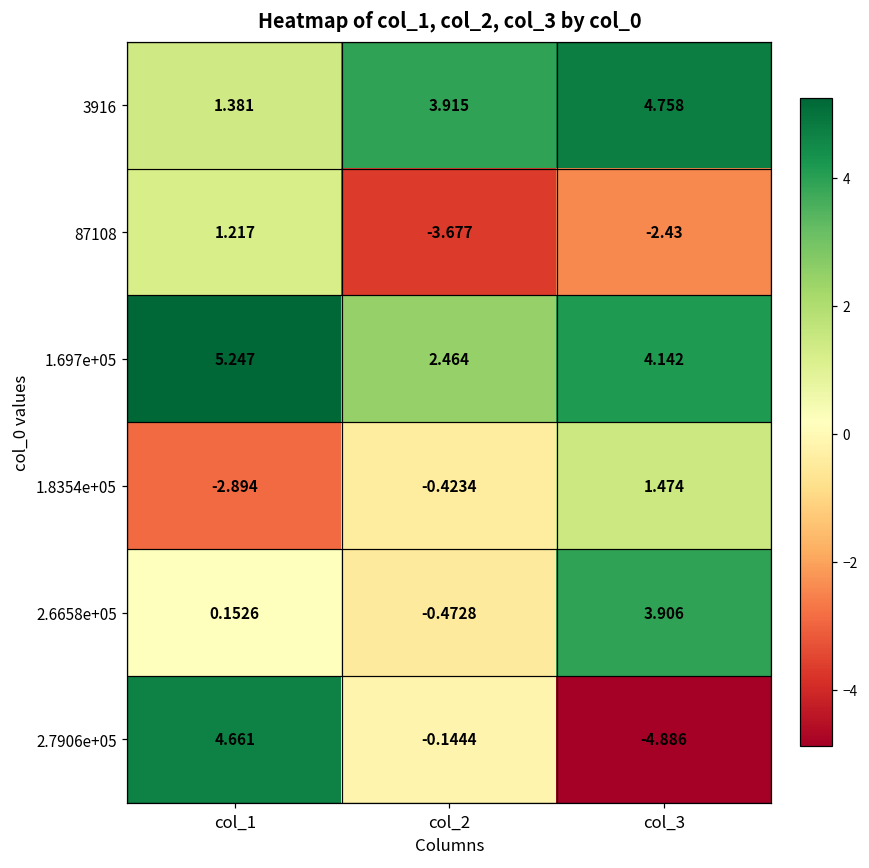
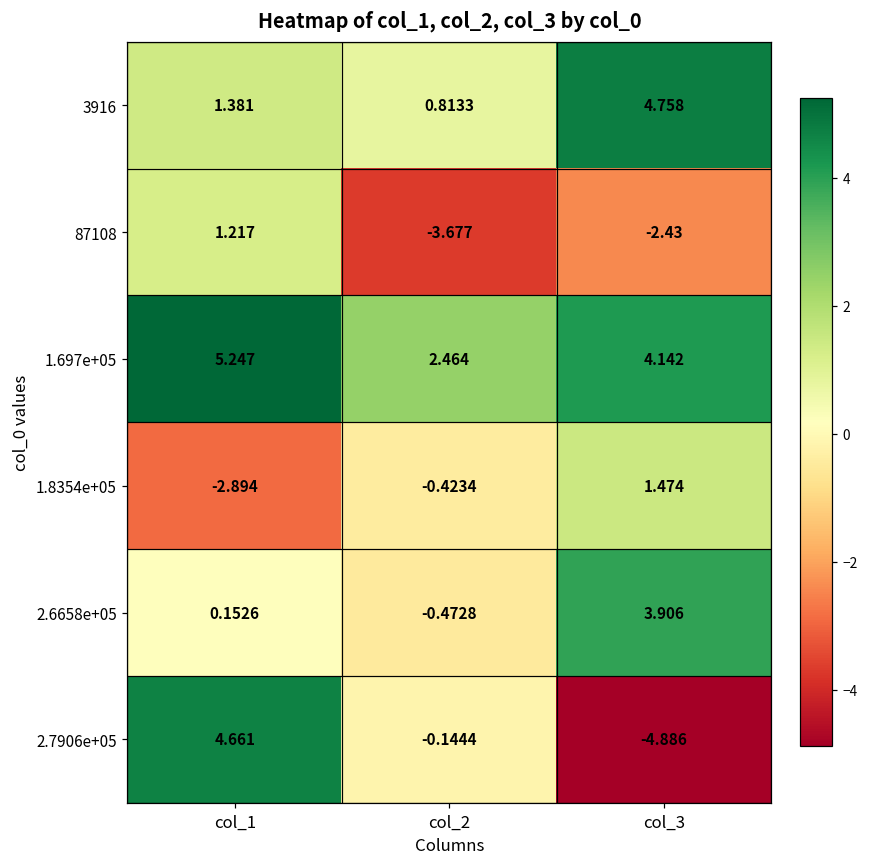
  {
    "3916": {
      "col_1": 1.381,
-     "col_2": 3.915,
+     "col_2": 0.8133,
      "col_3": 4.758
    },
    "87108": {
      "col_1": 1.217,
      "col_2": -3.677,
      "col_3": -2.43
    },
    "1.697e+05": {
      "col_1": 5.247,
      "col_2": 2.464,
      "col_3": 4.142
    },
    "1.8354e+05": {
      "col_1": -2.894,
      "col_2": -0.4234,
      "col_3": 1.474
    },
    "2.6658e+05": {
      "col_1": 0.1526,
      "col_2": -0.4728,
      "col_3": 3.906
    },
    "2.7906e+05": {
      "col_1": 4.661,
      "col_2": -0.1444,
      "col_3": -4.886
    }
  }
